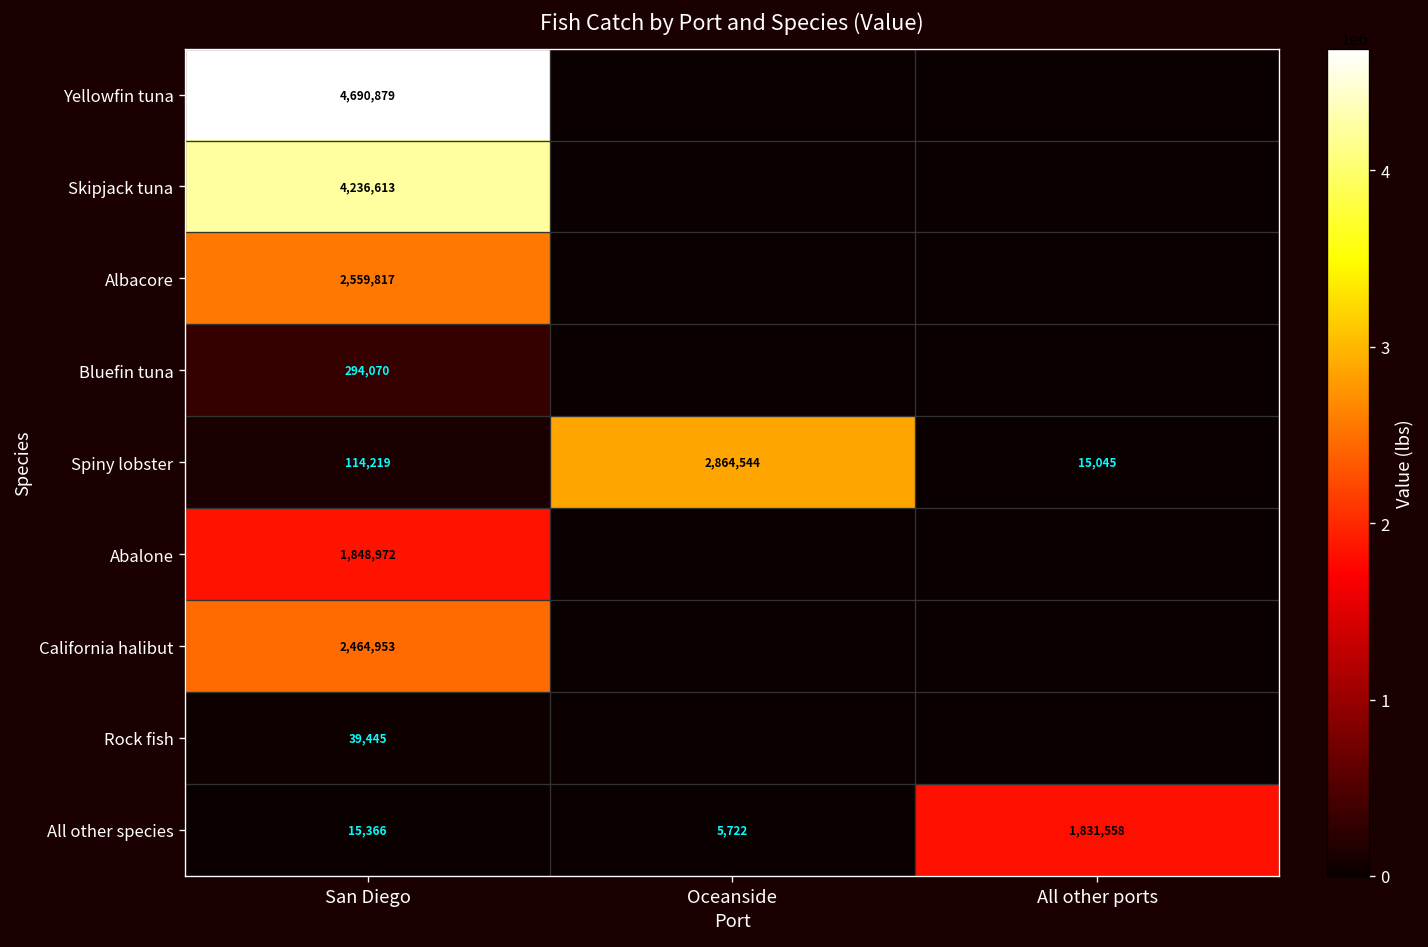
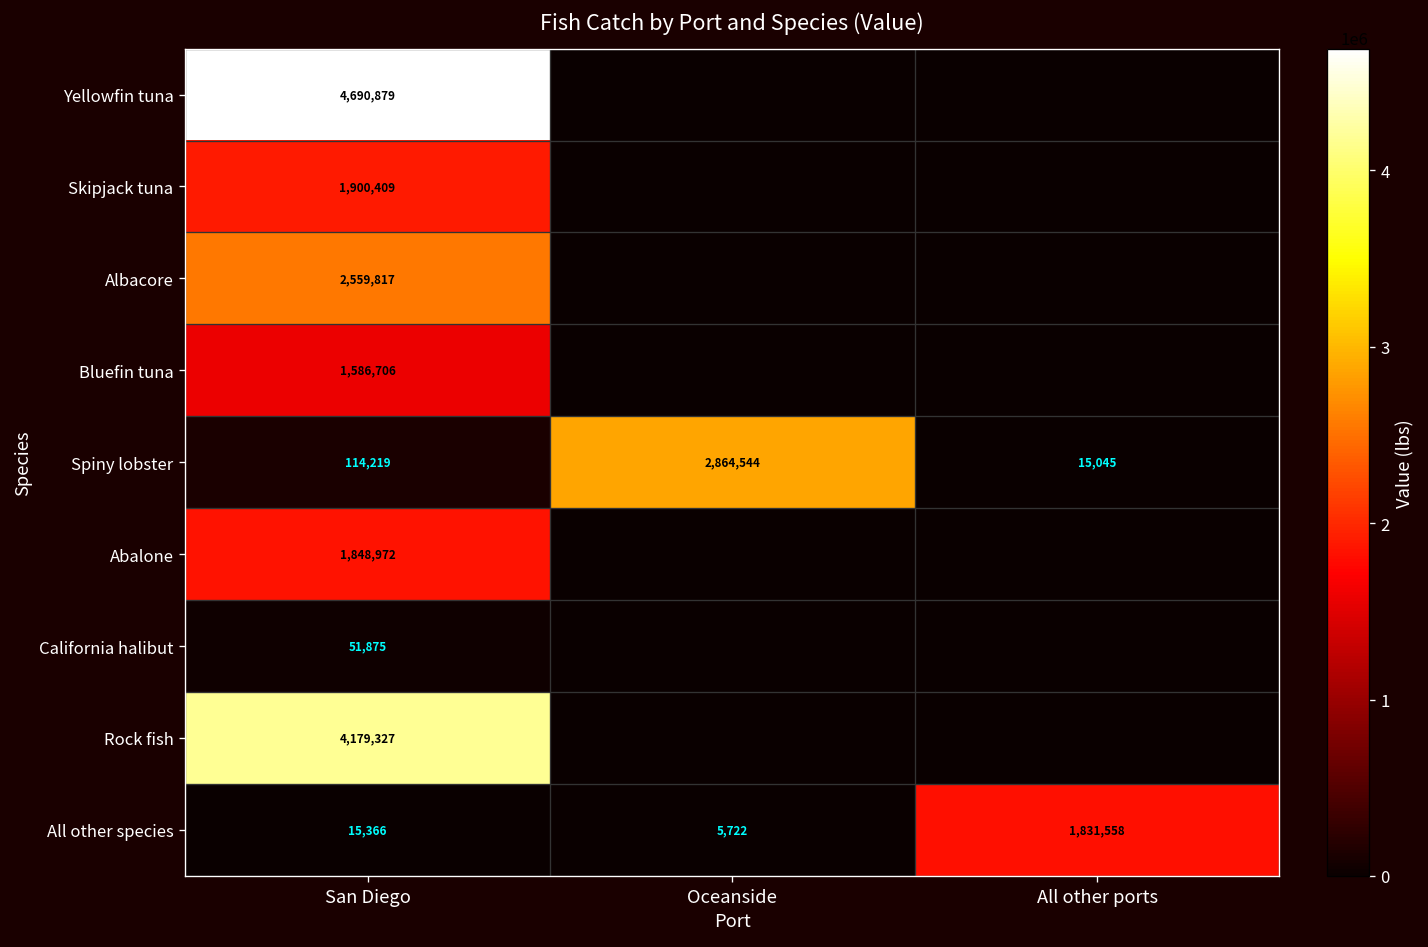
  {
    "Yellowfin tuna": {
      "San Diego": "4,690,879"
    },
    "Skipjack tuna": {
-     "San Diego": "4,236,613"
+     "San Diego": "1,900,409"
    },
    "Albacore": {
      "San Diego": "2,559,817"
    },
    "Bluefin tuna": {
-     "San Diego": "294,070"
+     "San Diego": "1,586,706"
    },
    "Spiny lobster": {
      "San Diego": "114,219",
      "Oceanside": "2,864,544",
      "All other ports": "15,045"
    },
    "Abalone": {
      "San Diego": "1,848,972"
    },
    "California halibut": {
-     "San Diego": "2,464,953"
+     "San Diego": "51,875"
    },
    "Rock fish": {
-     "San Diego": "39,445"
+     "San Diego": "4,179,327"
    },
    "All other species": {
      "San Diego": "15,366",
      "Oceanside": "5,722",
      "All other ports": "1,831,558"
    }
  }
